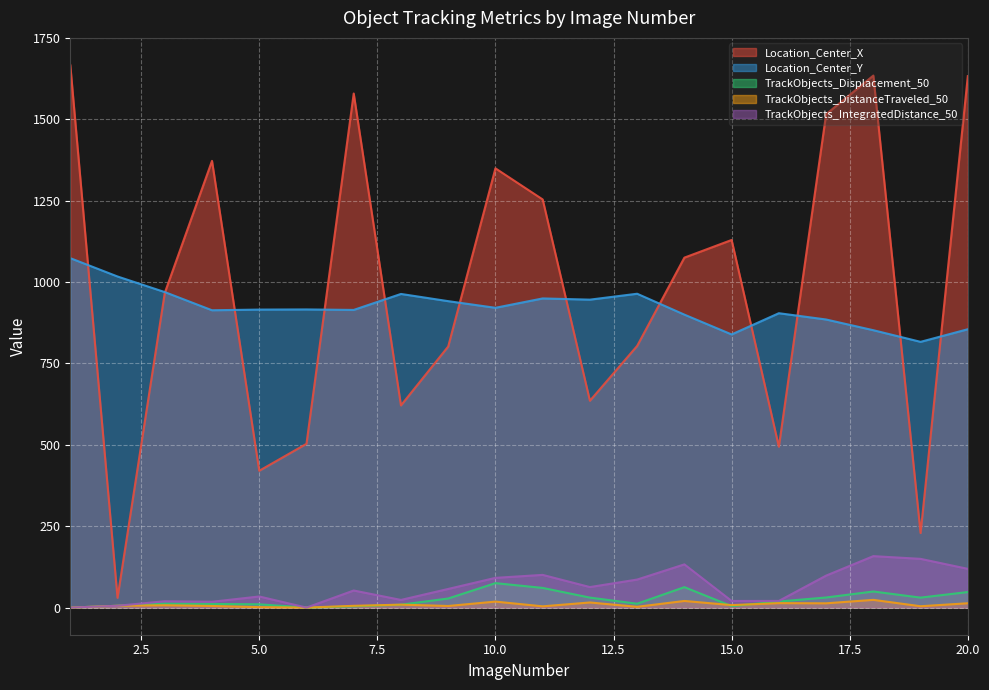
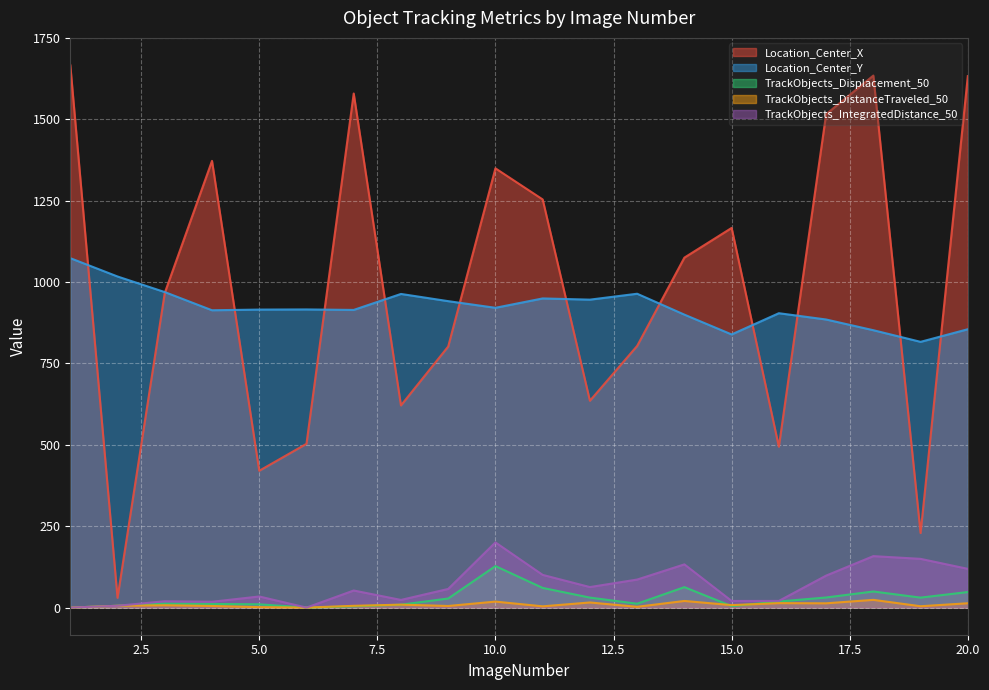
  {
    "Location_Center_X": {
      "5.0": 420,
      "10.0": 1350,
-     "15.0": 1130,
+     "15.0": 1170,
      "20.0": 1630
    },
    "Location_Center_Y": {
      "5.0": 920,
      "10.0": 920,
      "15.0": 840,
      "20.0": 860
    },
    "TrackObjects_Displacement_50": {
      "5.0": 10,
-     "10.0": 80,
+     "10.0": 130,
      "20.0": 50
    },
    "TrackObjects_DistanceTraveled_50": {
      "5.0": 0,
      "10.0": 20,
      "20.0": 10
    },
    "TrackObjects_IntegratedDistance_50": {
      "5.0": 30,
-     "10.0": 90,
+     "10.0": 200,
      "15.0": 20,
      "20.0": 120
    }
  }
